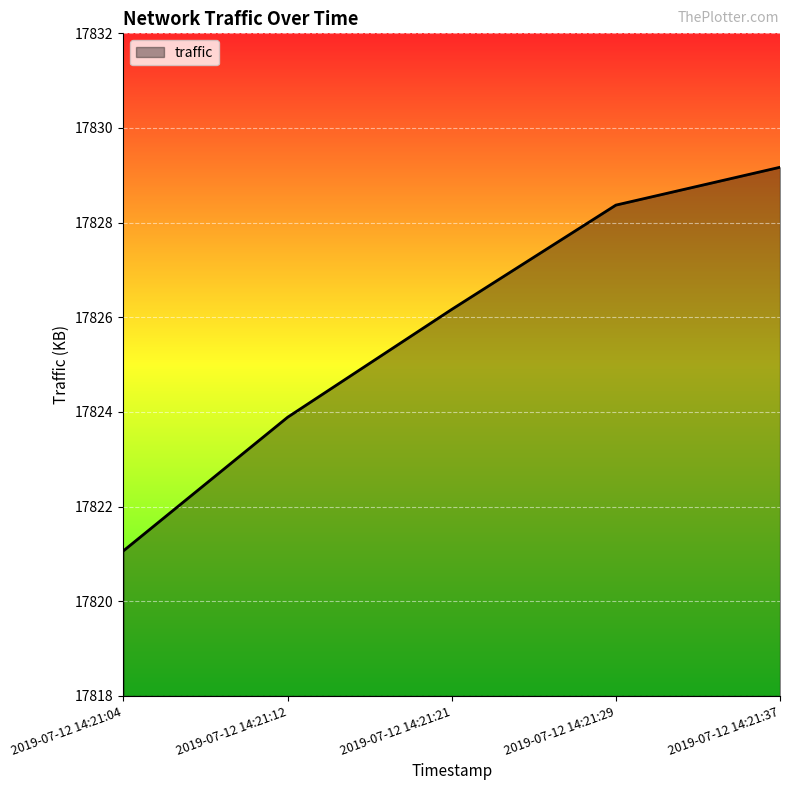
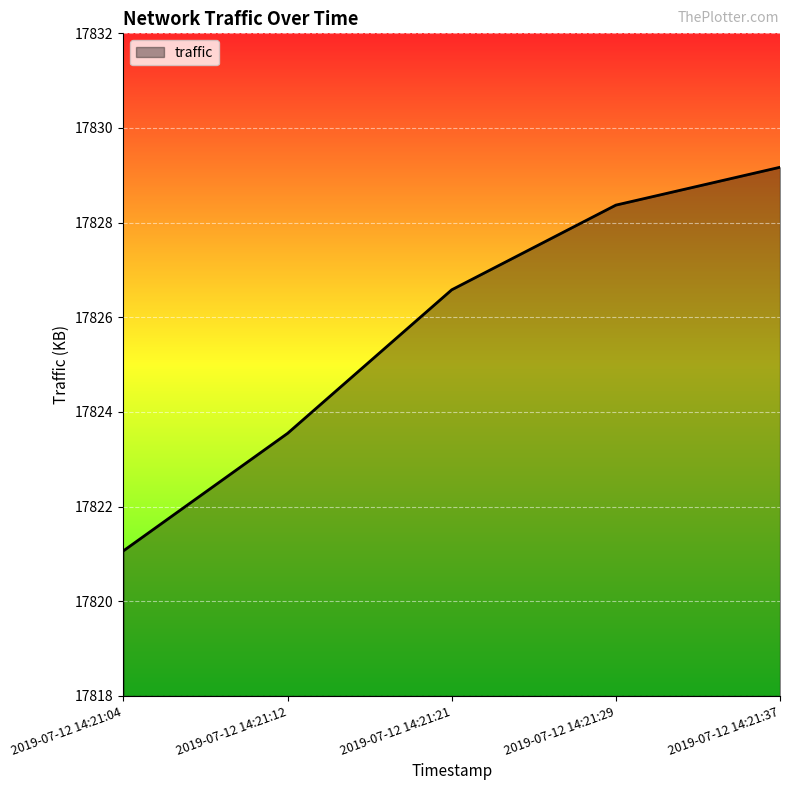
  {
    "2019-07-12 14:21:04": 17821.1,
-   "2019-07-12 14:21:12": 17823.9,
-   "2019-07-12 14:21:21": 17826.2,
+   "2019-07-12 14:21:12": 17823.5,
+   "2019-07-12 14:21:21": 17826.6,
    "2019-07-12 14:21:29": 17828.4,
    "2019-07-12 14:21:37": 17829.2
  }
